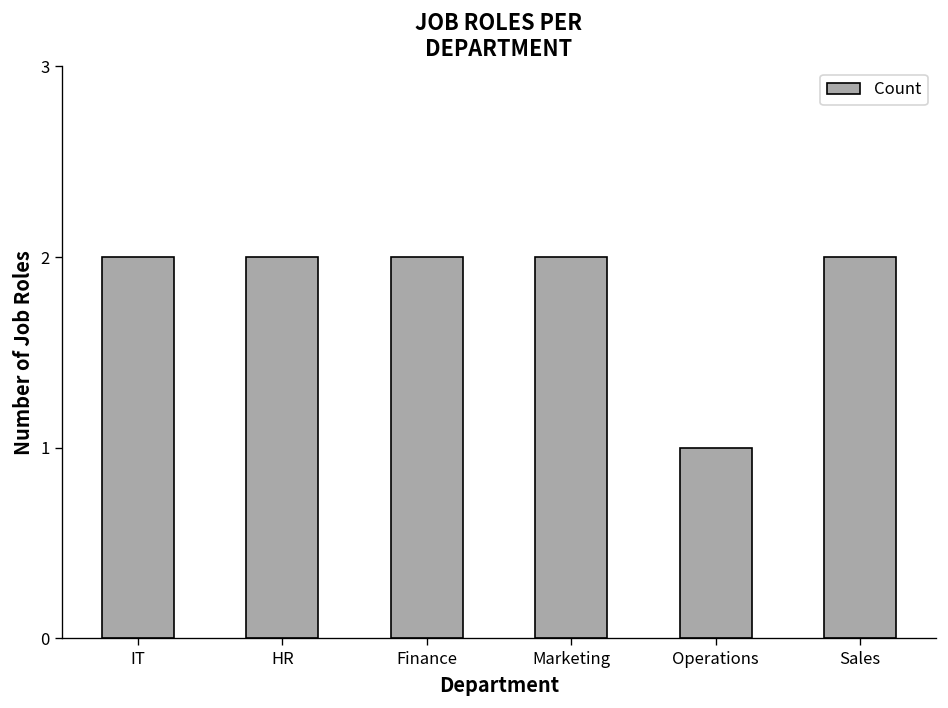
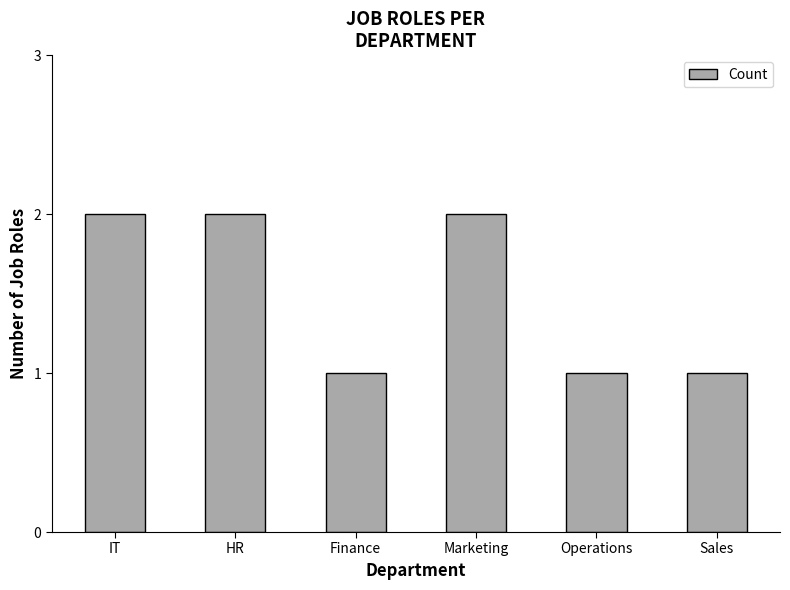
  {
    "IT": 2,
    "HR": 2,
-   "Finance": 2,
+   "Finance": 1,
    "Marketing": 2,
    "Operations": 1,
-   "Sales": 2
+   "Sales": 1
  }
